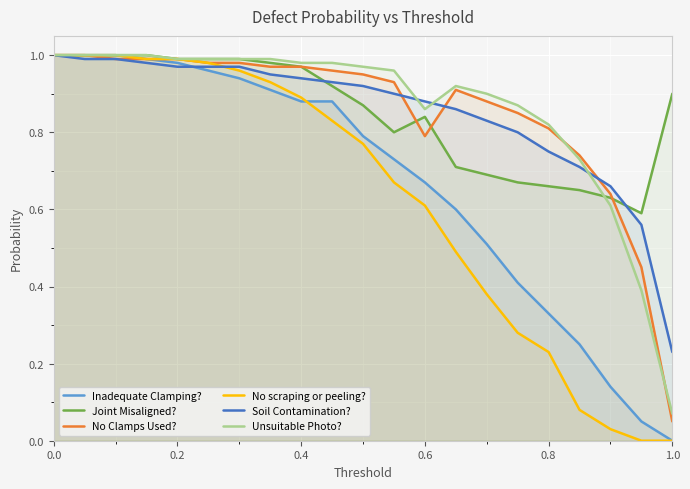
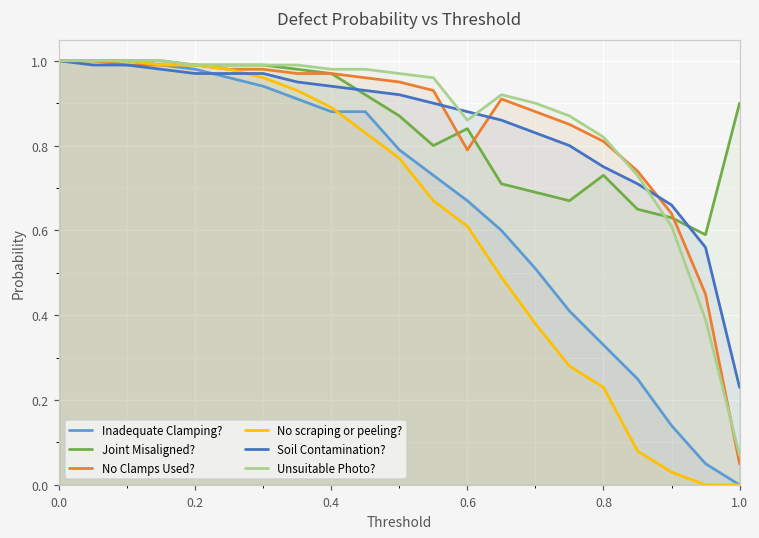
  {
    "Joint Misaligned?": {
      "0.6": 0.84,
-     "0.8": 0.66,
+     "0.8": 0.73,
      "1.0": 0.90
    },
    "No Clamps Used?": {
      "0.6": 0.79,
      "0.8": 0.81,
      "1.0": 0.05
    },
    "No scraping or peeling?": {
      "0.4": 0.89,
      "0.6": 0.61,
      "0.8": 0.23
    },
    "Unsuitable Photo?": {
      "0.4": 0.98,
      "0.6": 0.86,
      "0.8": 0.82,
      "1.0": 0.07
    }
  }
